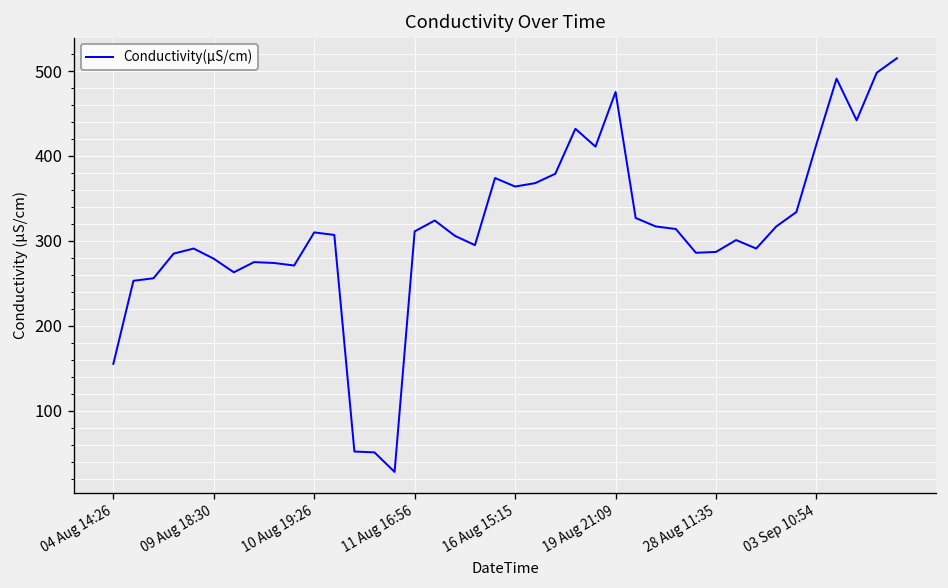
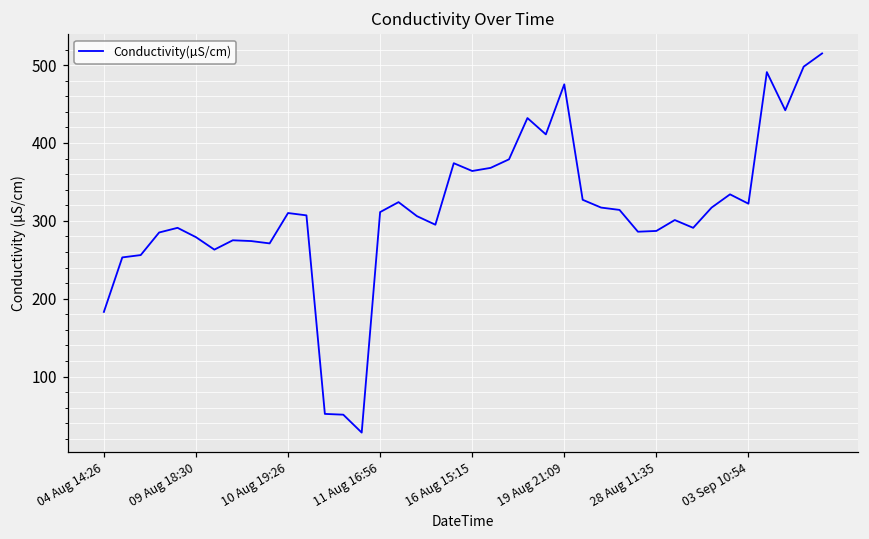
  {
-   "04 Aug 14:26": 160,
+   "04 Aug 14:26": 180,
    "09 Aug 18:30": 280,
    "10 Aug 19:26": 310,
    "11 Aug 16:56": 310,
    "16 Aug 15:15": 360,
    "19 Aug 21:09": 480,
    "28 Aug 11:35": 290,
-   "03 Sep 10:54": 410
+   "03 Sep 10:54": 320
  }
